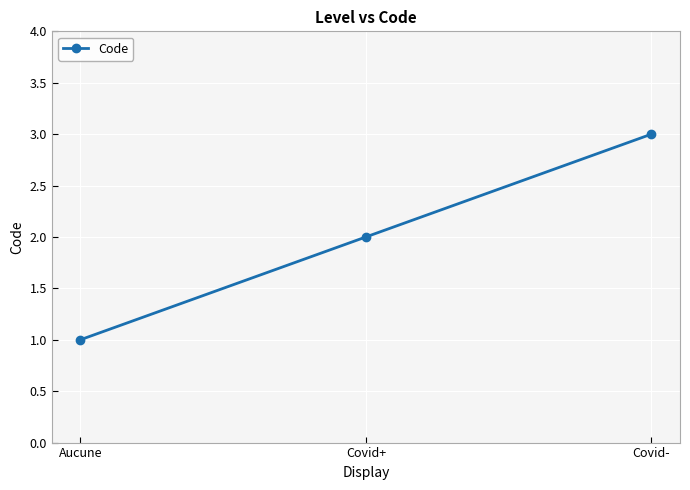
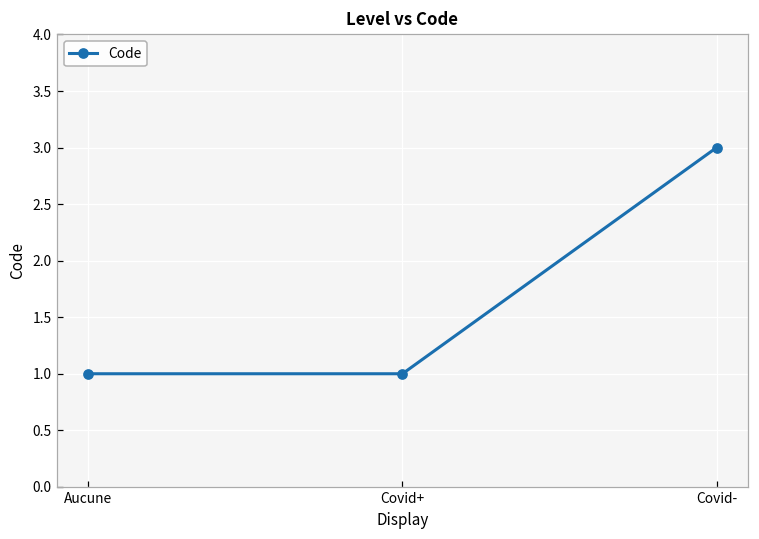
  {
    "Aucune": 1,
-   "Covid+": 2,
+   "Covid+": 1,
    "Covid-": 3
  }
